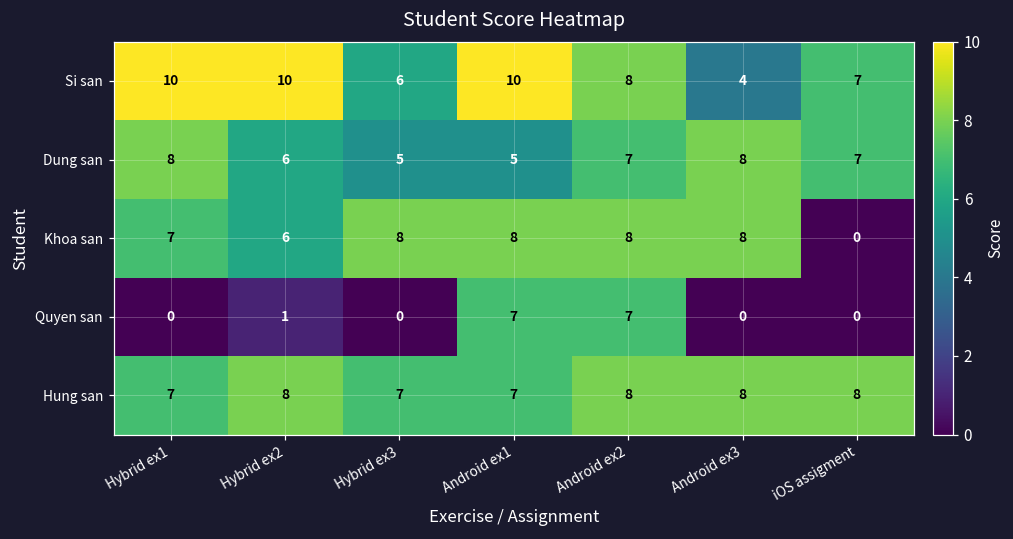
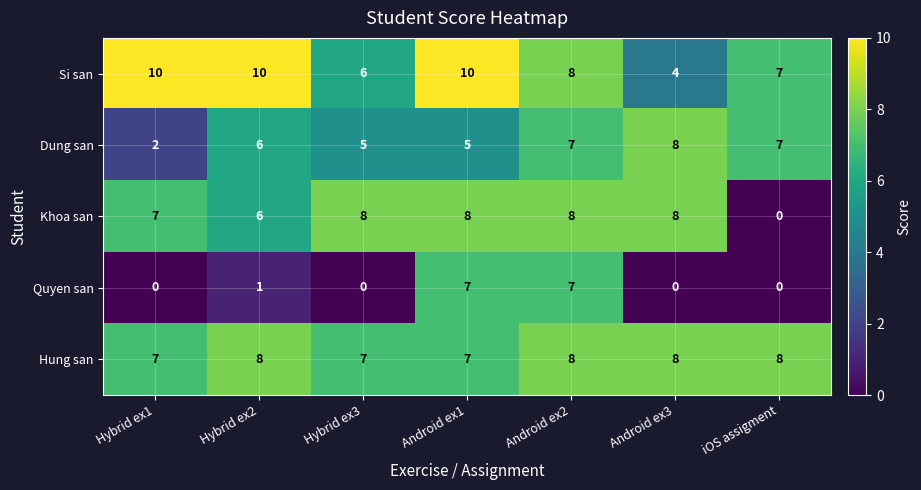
  {
    "Si san": {
      "Hybrid ex1": 10,
      "Hybrid ex2": 10,
      "Hybrid ex3": 6,
      "Android ex1": 10,
      "Android ex2": 8,
      "Android ex3": 4,
      "iOS assigment": 7
    },
    "Dung san": {
-     "Hybrid ex1": 8,
+     "Hybrid ex1": 2,
      "Hybrid ex2": 6,
      "Hybrid ex3": 5,
      "Android ex1": 5,
      "Android ex2": 7,
      "Android ex3": 8,
      "iOS assigment": 7
    },
    "Khoa san": {
      "Hybrid ex1": 7,
      "Hybrid ex2": 6,
      "Hybrid ex3": 8,
      "Android ex1": 8,
      "Android ex2": 8,
      "Android ex3": 8,
      "iOS assigment": 0
    },
    "Quyen san": {
      "Hybrid ex1": 0,
      "Hybrid ex2": 1,
      "Hybrid ex3": 0,
      "Android ex1": 7,
      "Android ex2": 7,
      "Android ex3": 0,
      "iOS assigment": 0
    },
    "Hung san": {
      "Hybrid ex1": 7,
      "Hybrid ex2": 8,
      "Hybrid ex3": 7,
      "Android ex1": 7,
      "Android ex2": 8,
      "Android ex3": 8,
      "iOS assigment": 8
    }
  }
